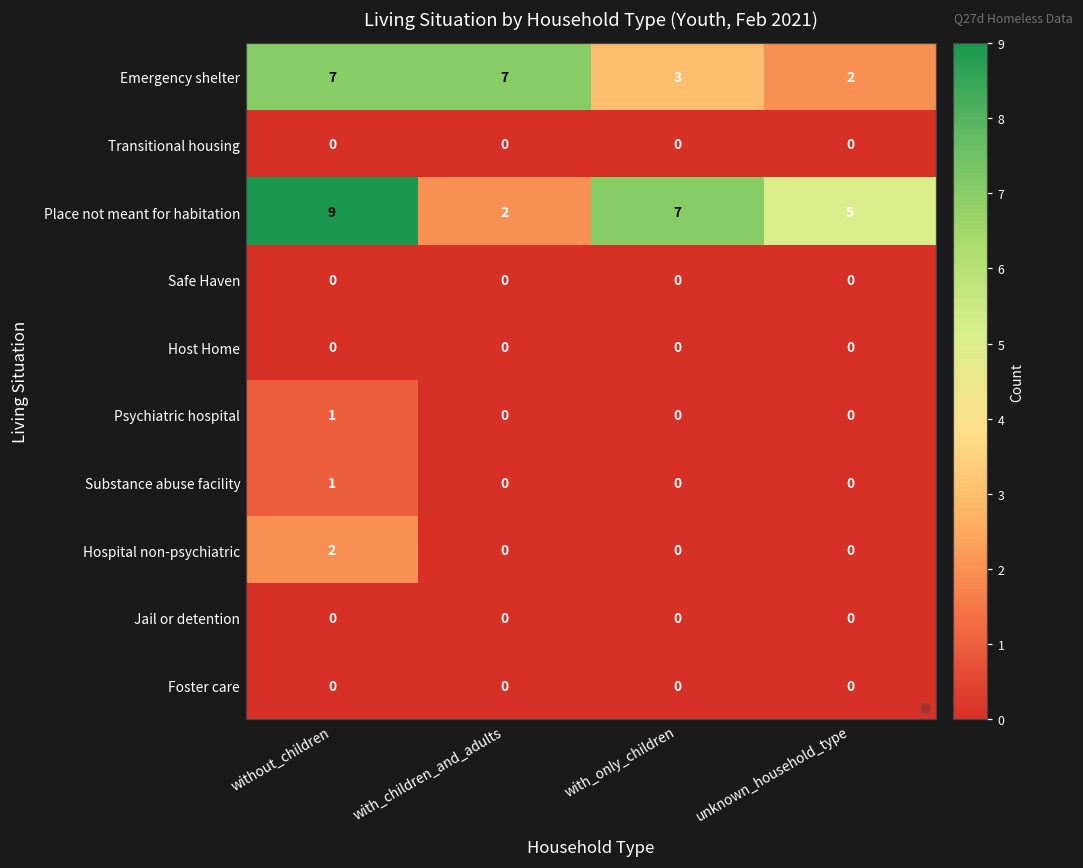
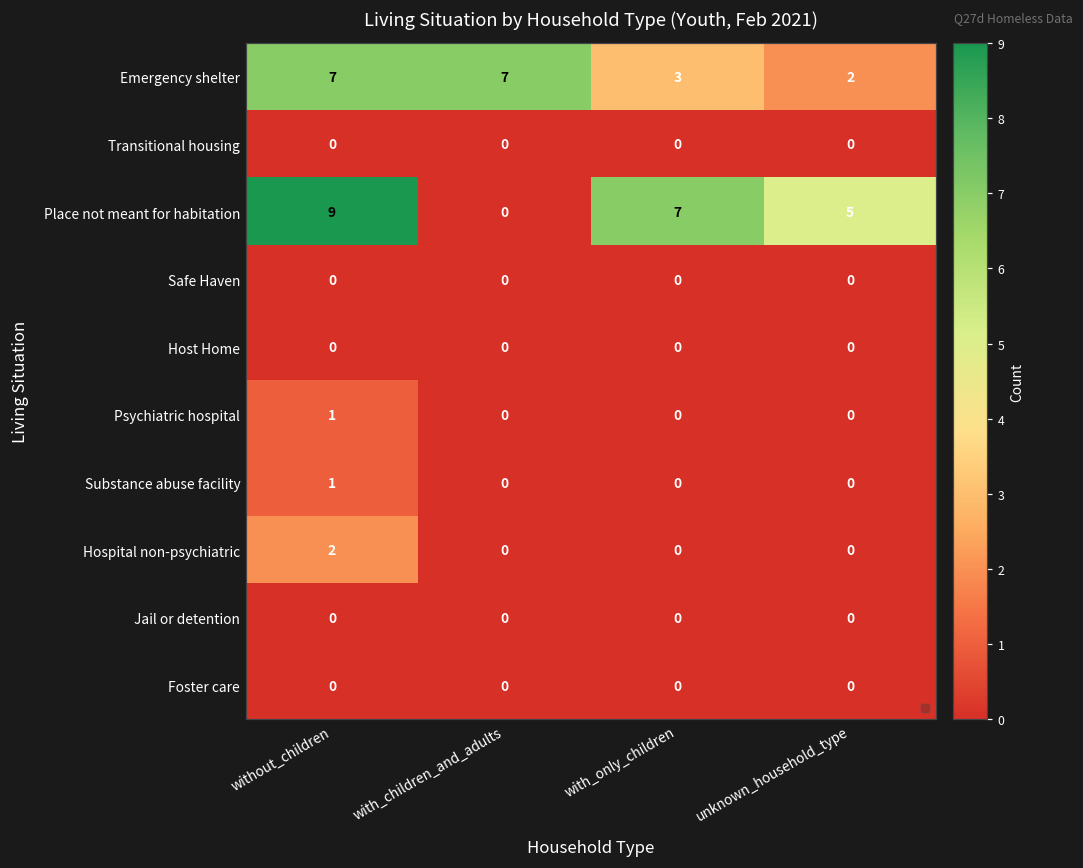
  {
    "Emergency shelter": {
      "without_children": 7,
      "with_children_and_adults": 7,
      "with_only_children": 3,
      "unknown_household_type": 2
    },
    "Transitional housing": {
      "without_children": 0,
      "with_children_and_adults": 0,
      "with_only_children": 0,
      "unknown_household_type": 0
    },
    "Place not meant for habitation": {
      "without_children": 9,
-     "with_children_and_adults": 2,
+     "with_children_and_adults": 0,
      "with_only_children": 7,
      "unknown_household_type": 5
    },
    "Safe Haven": {
      "without_children": 0,
      "with_children_and_adults": 0,
      "with_only_children": 0,
      "unknown_household_type": 0
    },
    "Host Home": {
      "without_children": 0,
      "with_children_and_adults": 0,
      "with_only_children": 0,
      "unknown_household_type": 0
    },
    "Psychiatric hospital": {
      "without_children": 1,
      "with_children_and_adults": 0,
      "with_only_children": 0,
      "unknown_household_type": 0
    },
    "Substance abuse facility": {
      "without_children": 1,
      "with_children_and_adults": 0,
      "with_only_children": 0,
      "unknown_household_type": 0
    },
    "Hospital non-psychiatric": {
      "without_children": 2,
      "with_children_and_adults": 0,
      "with_only_children": 0,
      "unknown_household_type": 0
    },
    "Jail or detention": {
      "without_children": 0,
      "with_children_and_adults": 0,
      "with_only_children": 0,
      "unknown_household_type": 0
    },
    "Foster care": {
      "without_children": 0,
      "with_children_and_adults": 0,
      "with_only_children": 0,
      "unknown_household_type": 0
    }
  }
